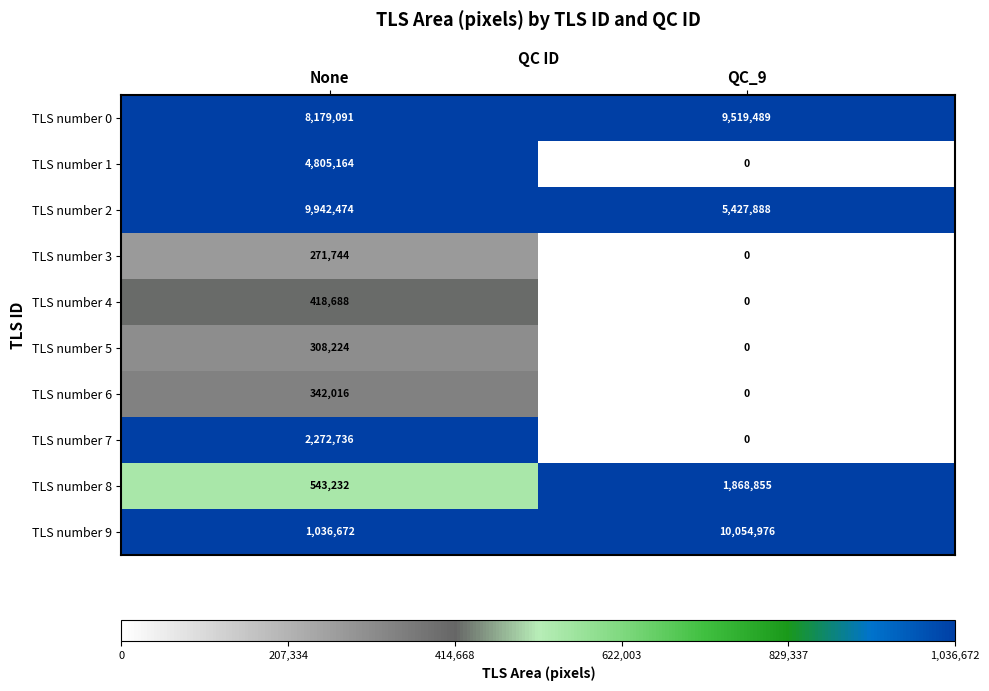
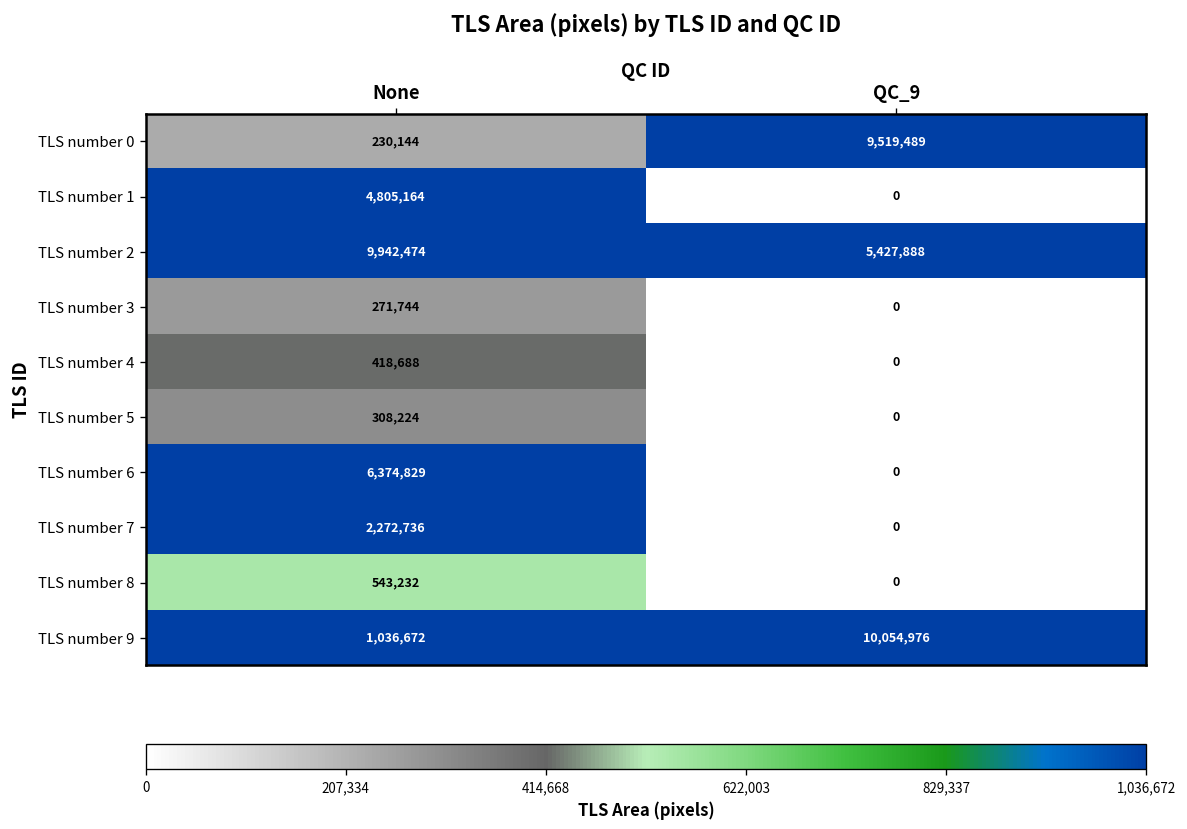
  {
    "TLS number 0": {
-     "None": "8,179,091",
+     "None": "230,144",
      "QC_9": "9,519,489"
    },
    "TLS number 1": {
      "None": "4,805,164",
      "QC_9": "0"
    },
    "TLS number 2": {
      "None": "9,942,474",
      "QC_9": "5,427,888"
    },
    "TLS number 3": {
      "None": "271,744",
      "QC_9": "0"
    },
    "TLS number 4": {
      "None": "418,688",
      "QC_9": "0"
    },
    "TLS number 5": {
      "None": "308,224",
      "QC_9": "0"
    },
    "TLS number 6": {
-     "None": "342,016",
+     "None": "6,374,829",
      "QC_9": "0"
    },
    "TLS number 7": {
      "None": "2,272,736",
      "QC_9": "0"
    },
    "TLS number 8": {
      "None": "543,232",
-     "QC_9": "1,868,855"
+     "QC_9": "0"
    },
    "TLS number 9": {
      "None": "1,036,672",
      "QC_9": "10,054,976"
    }
  }
